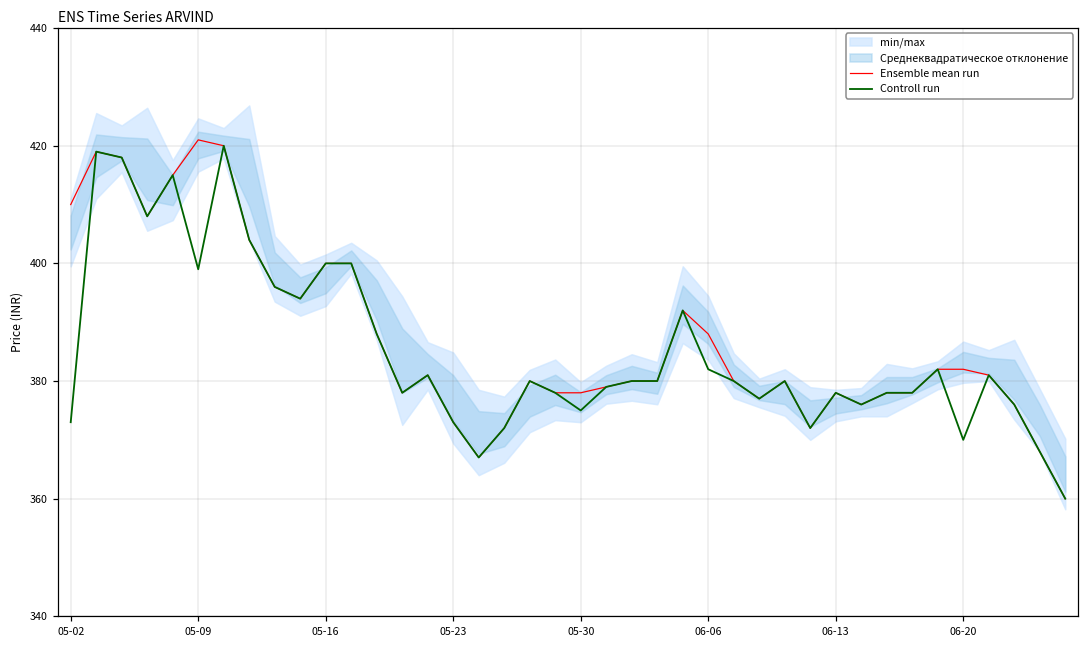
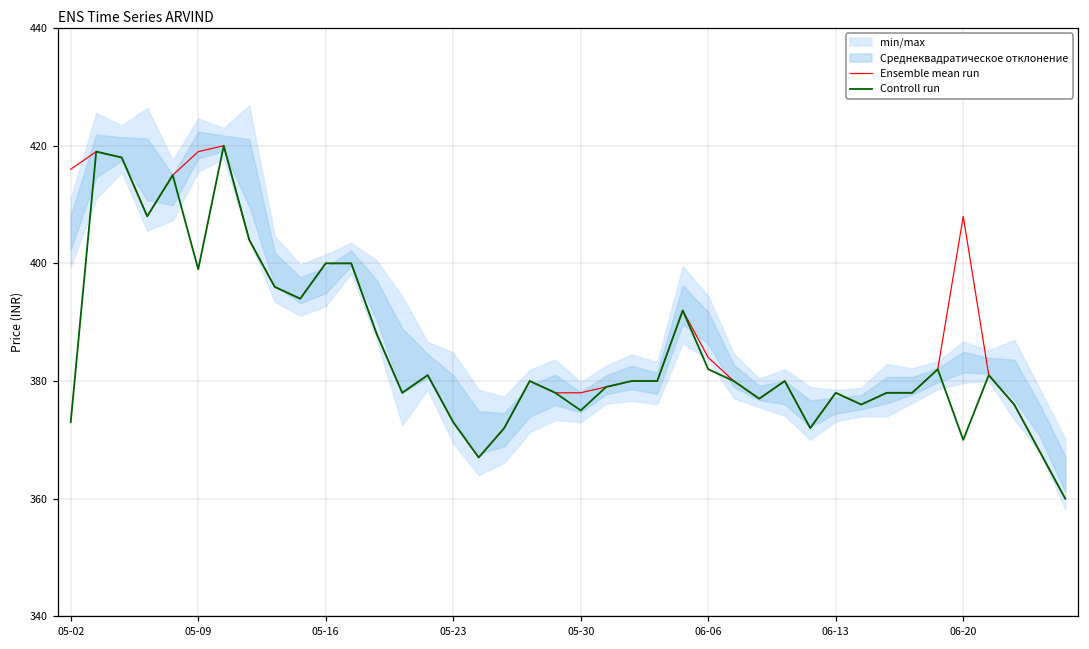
  {
    "Ensemble mean run": {
-     "05-02": 410,
-     "05-09": 421,
-     "06-06": 388,
-     "06-20": 382
+     "05-02": 416,
+     "05-09": 419,
+     "06-06": 384,
+     "06-20": 408
    },
    "Controll run": {
      "05-02": 373,
      "05-09": 399,
      "05-30": 375,
      "06-06": 382,
      "06-20": 370
    }
  }
